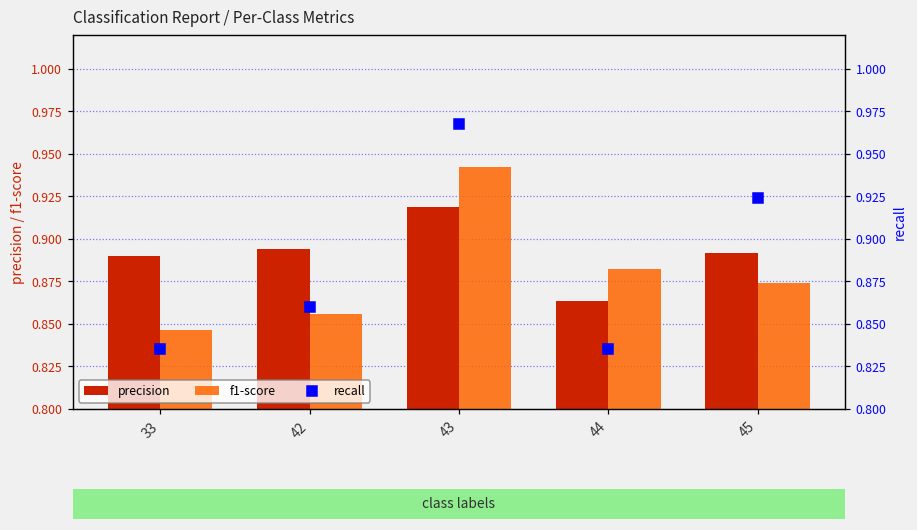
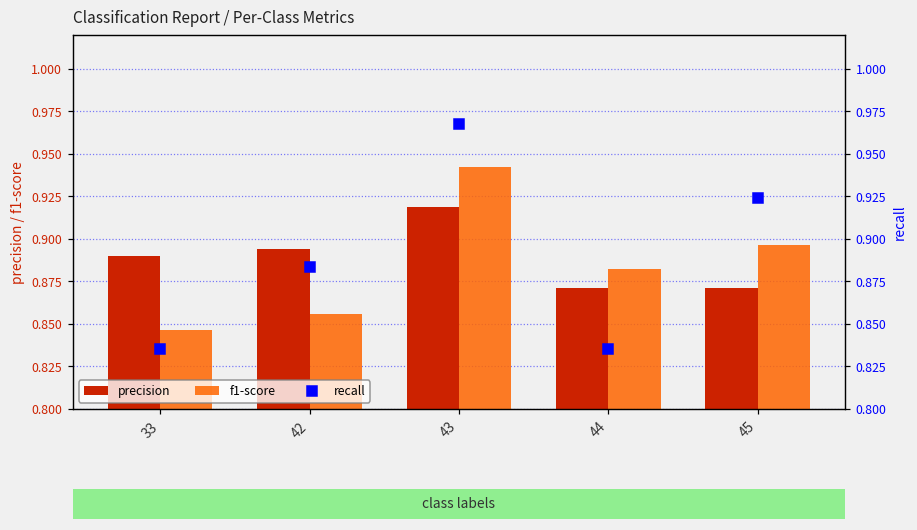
  {
    "precision": {
      "33": 0.890,
      "42": 0.894,
      "43": 0.919,
-     "44": 0.863,
-     "45": 0.892
+     "44": 0.871,
+     "45": 0.871
    },
    "f1-score": {
      "33": 0.846,
      "42": 0.856,
      "43": 0.942,
      "44": 0.882,
-     "45": 0.874
+     "45": 0.897
    },
    "recall": {
      "33": 0.835,
-     "42": 0.860,
+     "42": 0.884,
      "43": 0.967,
      "44": 0.835,
      "45": 0.924
    }
  }
